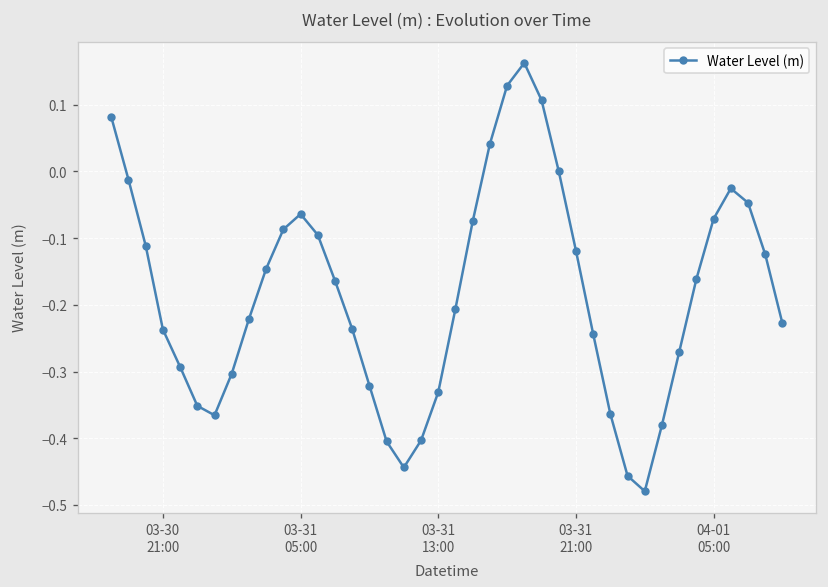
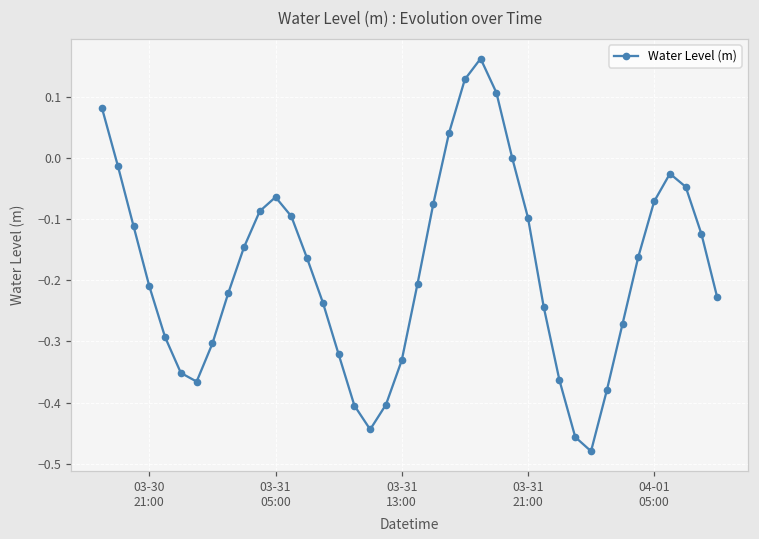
  {
-   "03-30 21:00": -0.24,
+   "03-30 21:00": -0.21,
    "03-31 05:00": -0.06,
    "03-31 13:00": -0.33,
-   "03-31 21:00": -0.12,
+   "03-31 21:00": -0.10,
    "04-01 05:00": -0.07
  }
